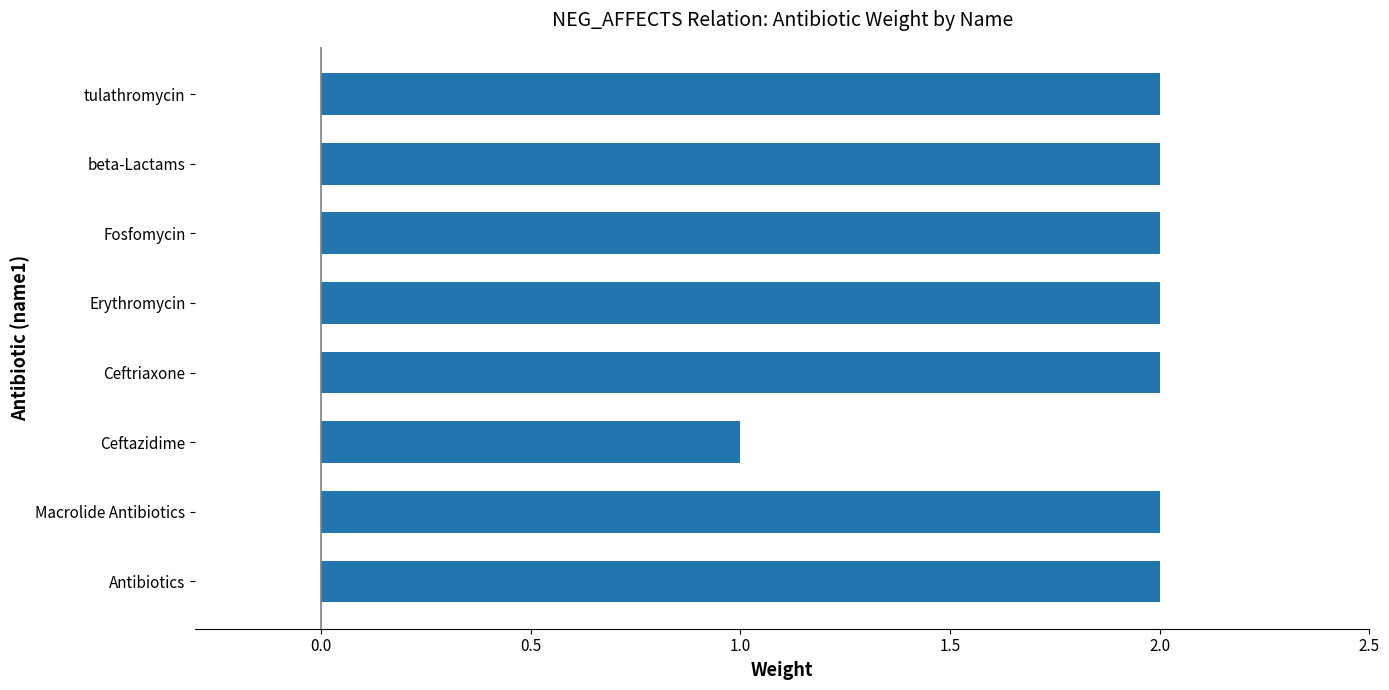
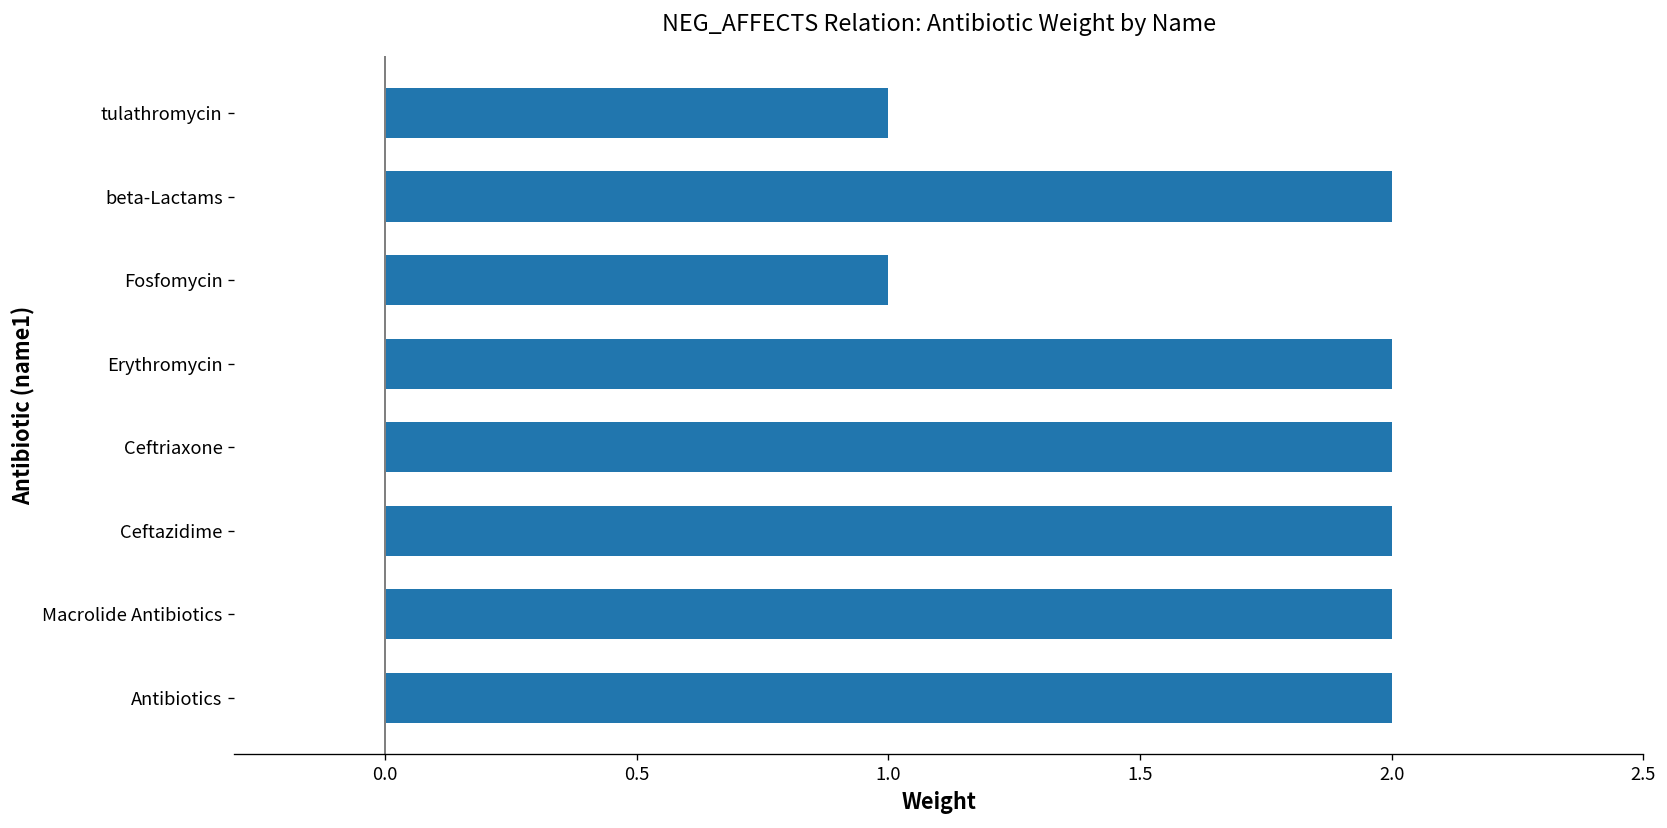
  {
-   "tulathromycin": 2,
+   "tulathromycin": 1,
    "beta-Lactams": 2,
-   "Fosfomycin": 2,
+   "Fosfomycin": 1,
    "Erythromycin": 2,
    "Ceftriaxone": 2,
-   "Ceftazidime": 1,
+   "Ceftazidime": 2,
    "Macrolide Antibiotics": 2,
    "Antibiotics": 2
  }
